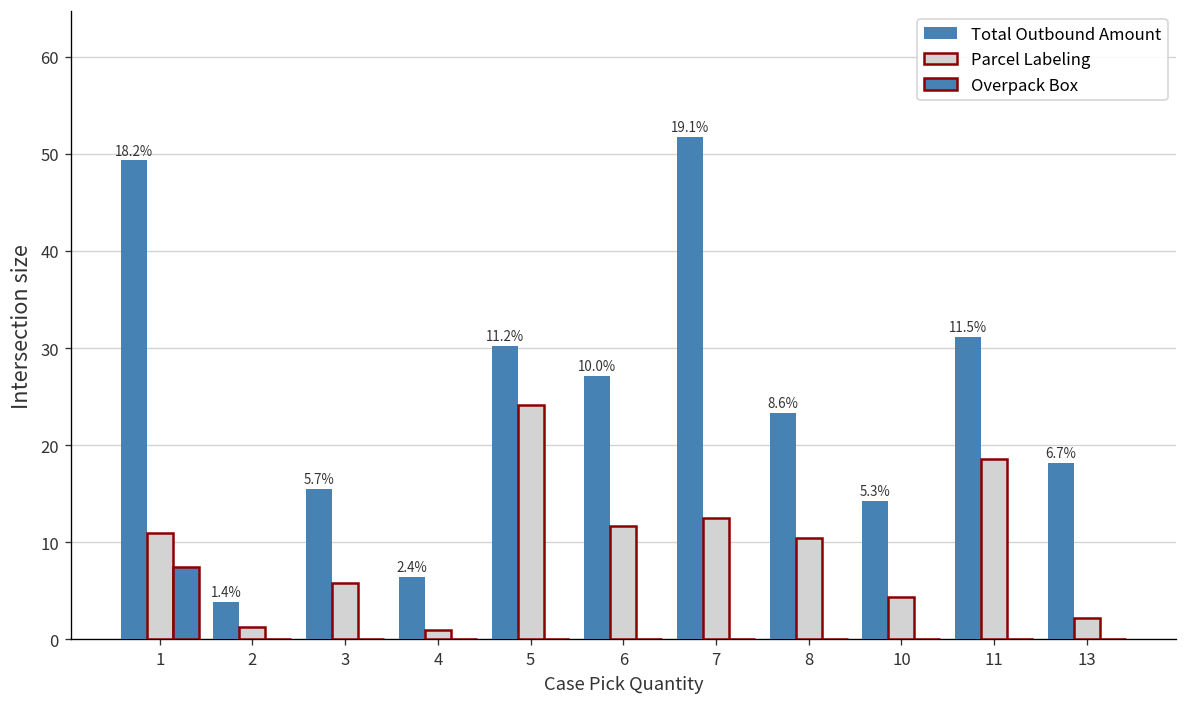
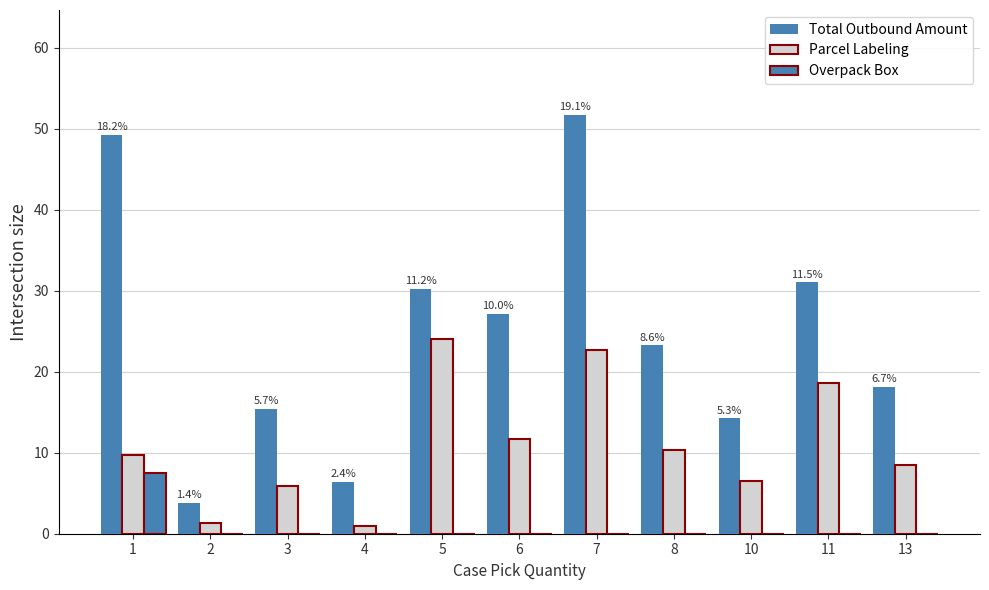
  {
    "Parcel Labeling": {
-     "1": 11,
+     "1": 10,
      "2": 1,
      "3": 6,
      "4": 1,
      "5": 24,
      "6": 12,
-     "7": 13,
+     "7": 23,
      "8": 10,
-     "10": 4,
+     "10": 7,
      "11": 19,
-     "13": 2
+     "13": 8
    }
  }
